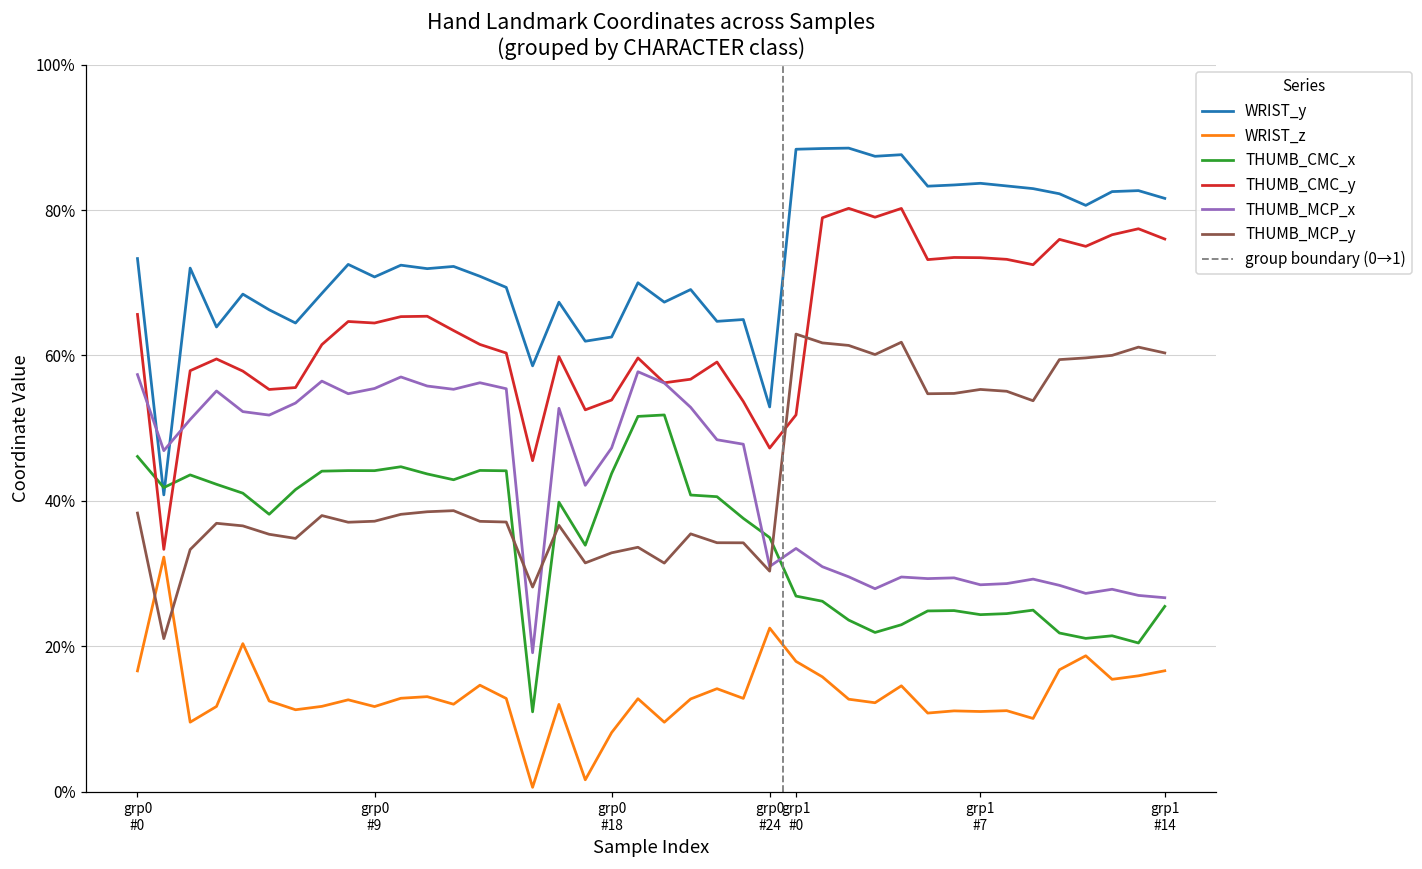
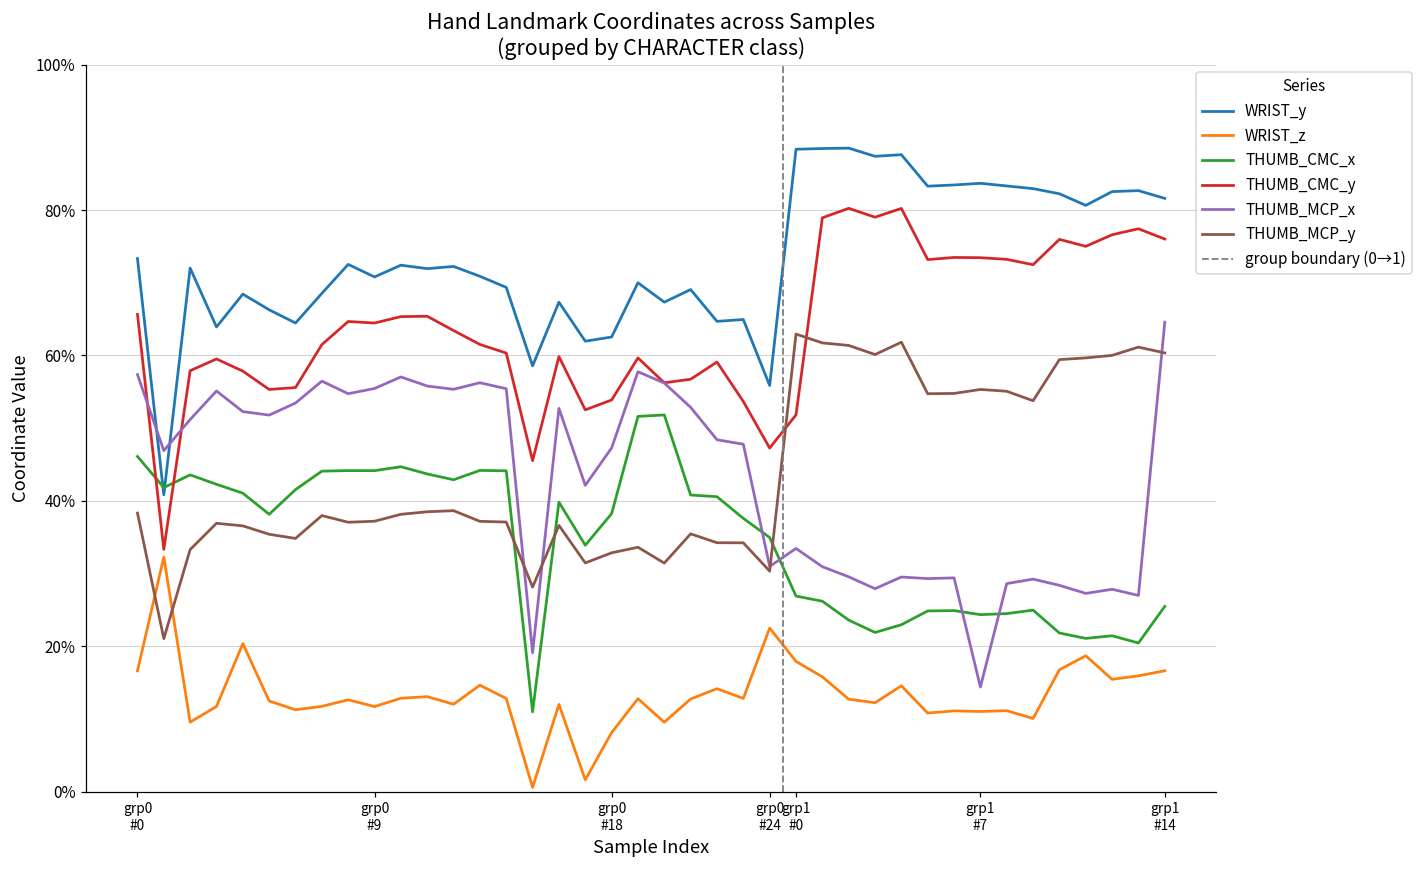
  {
    "WRIST_y": {
      "grp0 #0": "73%",
      "grp0 #9": "71%",
      "grp0 #18": "63%",
-     "grp0 #24": "53%",
+     "grp0 #24": "56%",
      "grp1 #0": "88%",
      "grp1 #7": "84%",
      "grp1 #14": "82%"
    },
    "WRIST_z": {
      "grp0 #0": "17%",
      "grp0 #9": "12%",
      "grp0 #18": "8%",
      "grp0 #24": "22%",
      "grp1 #0": "18%",
      "grp1 #7": "11%",
      "grp1 #14": "17%"
    },
    "THUMB_CMC_x": {
      "grp0 #0": "46%",
      "grp0 #9": "44%",
-     "grp0 #18": "44%",
+     "grp0 #18": "38%",
      "grp0 #24": "35%",
      "grp1 #0": "27%",
      "grp1 #7": "24%",
      "grp1 #14": "25%"
    },
    "THUMB_CMC_y": {
      "grp0 #0": "66%",
      "grp0 #9": "64%",
      "grp0 #18": "54%",
      "grp0 #24": "47%",
      "grp1 #0": "52%",
      "grp1 #7": "73%",
      "grp1 #14": "76%"
    },
    "THUMB_MCP_x": {
      "grp0 #0": "57%",
      "grp0 #9": "55%",
      "grp0 #18": "47%",
      "grp0 #24": "31%",
      "grp1 #0": "33%",
-     "grp1 #7": "28%",
-     "grp1 #14": "27%"
+     "grp1 #7": "14%",
+     "grp1 #14": "65%"
    },
    "THUMB_MCP_y": {
      "grp0 #0": "38%",
      "grp0 #9": "37%",
      "grp0 #18": "33%",
      "grp0 #24": "30%",
      "grp1 #0": "63%",
      "grp1 #7": "55%",
      "grp1 #14": "60%"
    }
  }
